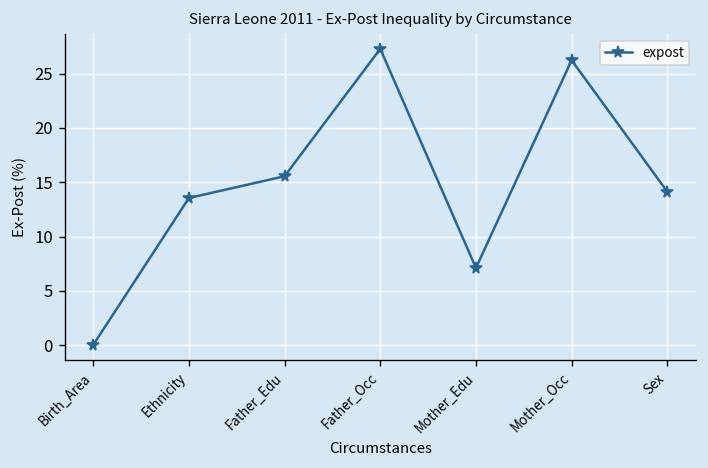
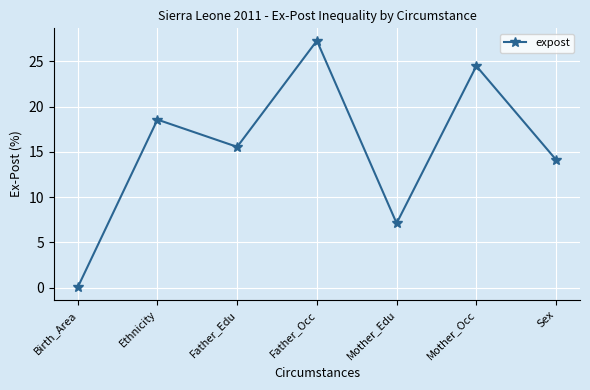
  {
    "Birth_Area": 0,
-   "Ethnicity": 14,
+   "Ethnicity": 19,
    "Father_Edu": 16,
    "Father_Occ": 27,
    "Mother_Edu": 7,
-   "Mother_Occ": 26,
+   "Mother_Occ": 24,
    "Sex": 14
  }
